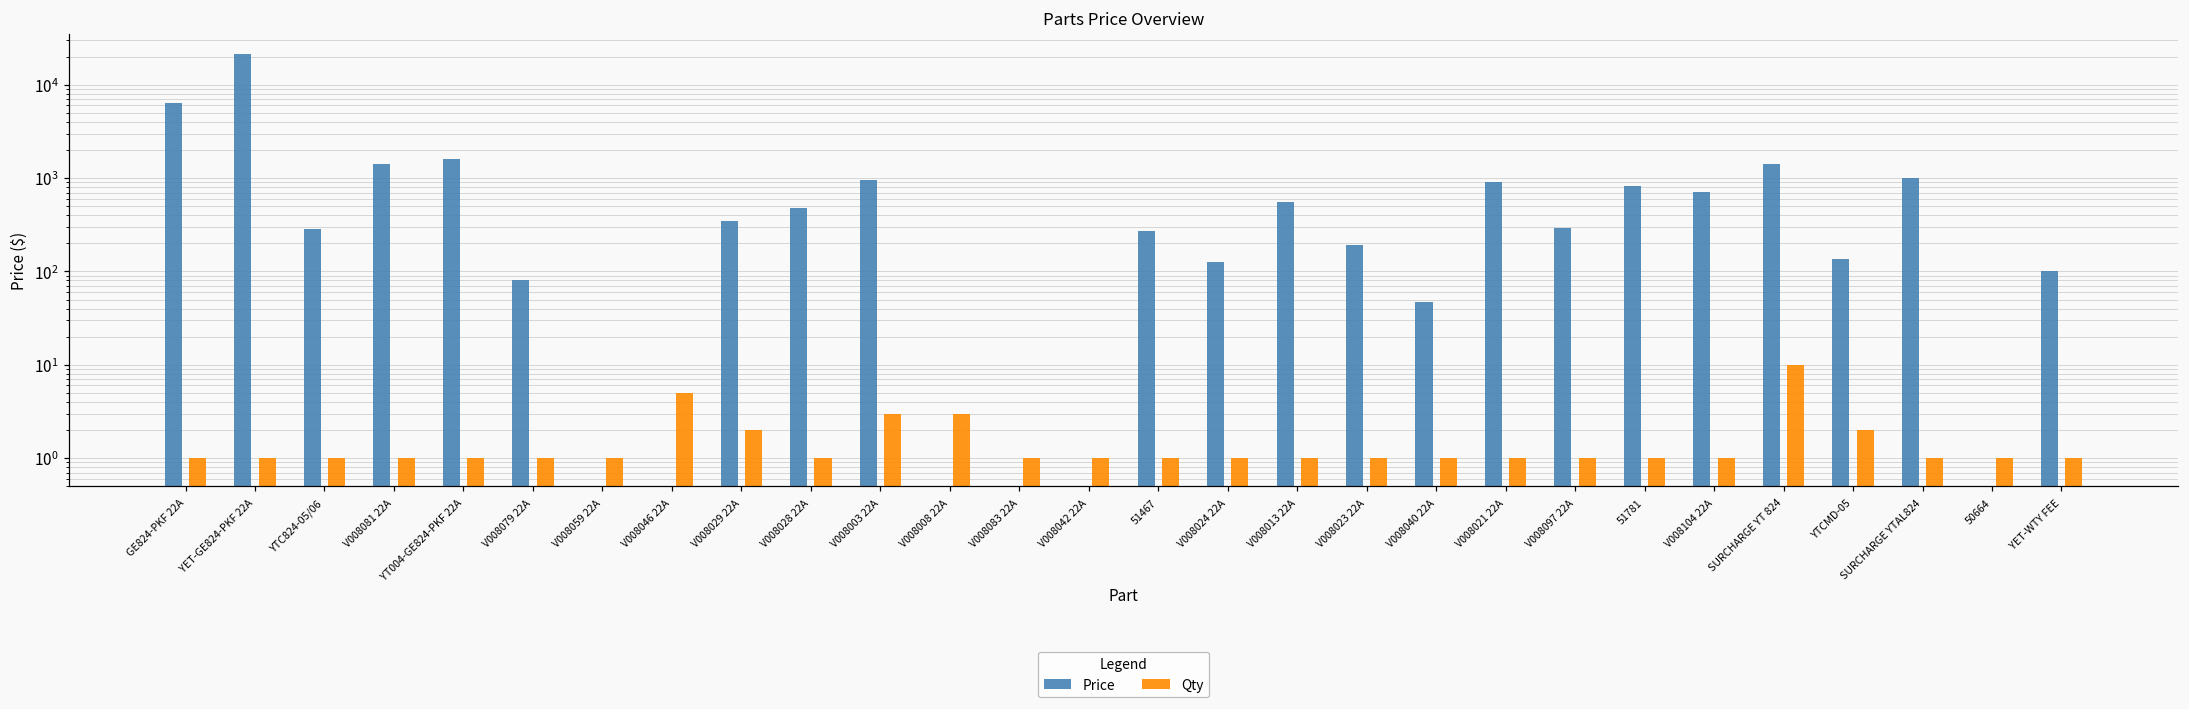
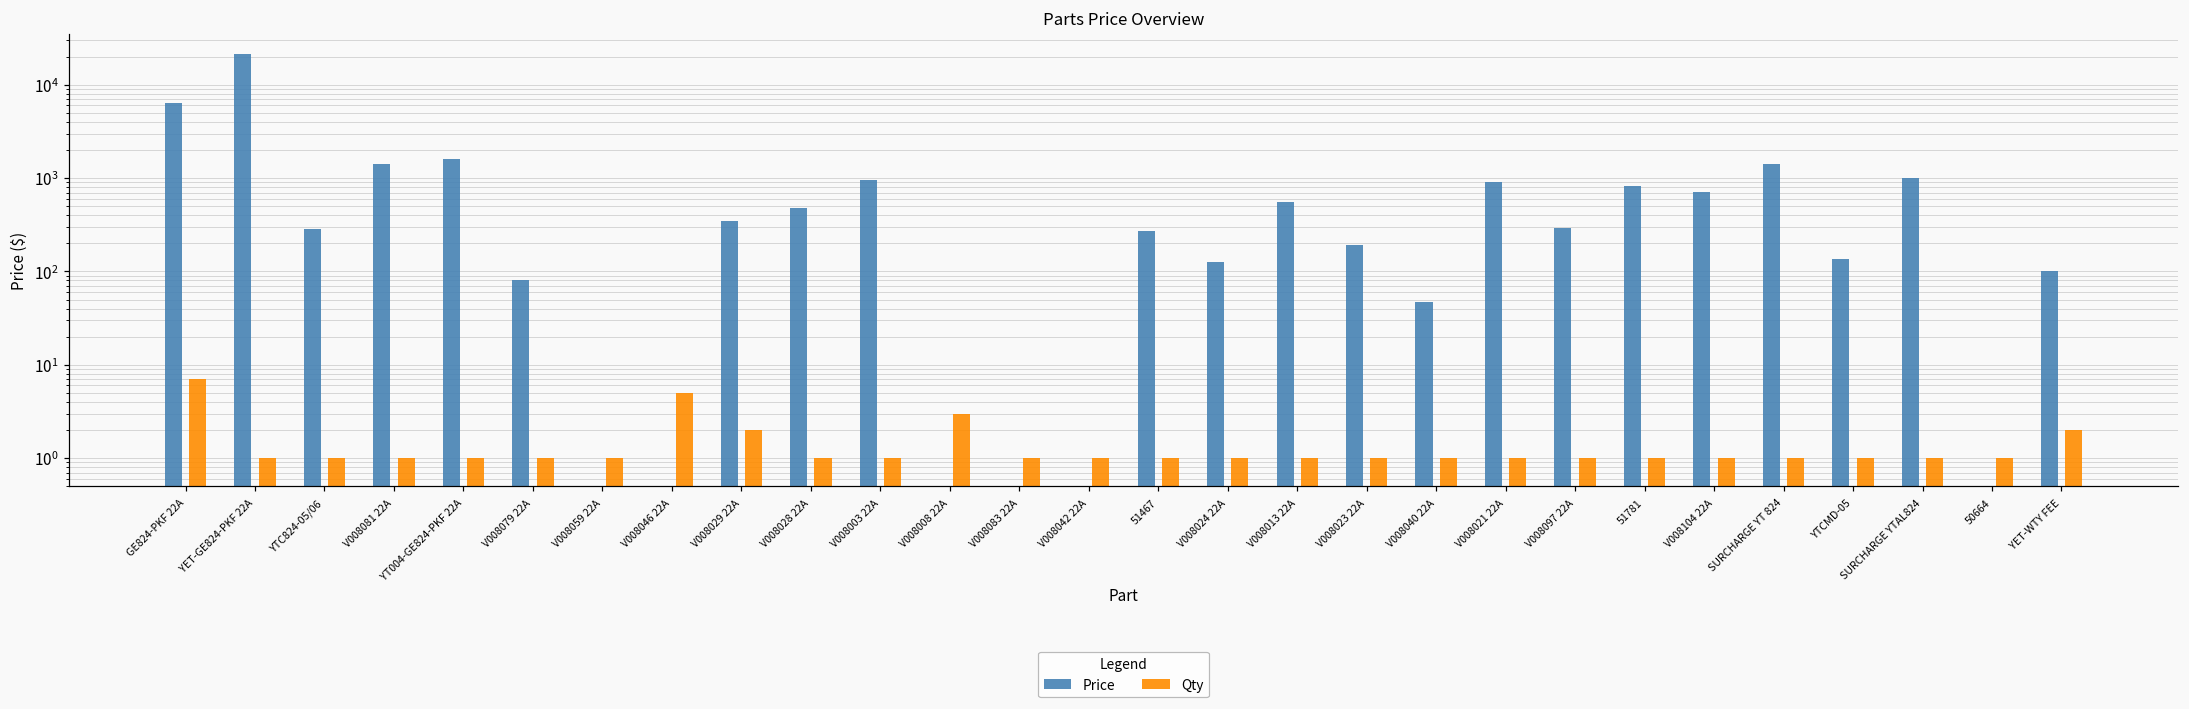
  {
    "Price": {
      "GE824-PKF 22A": 6000,
      "YET-GE824-PKF 22A": 21000,
      "YTC824-05/06": 280,
      "V008081 22A": 1400,
      "YT004-GE824-PKF 22A": 1600,
      "V008079 22A": 80,
      "V008029 22A": 350,
      "V008028 22A": 500,
      "V008003 22A": 900,
      "51467": 270,
      "V008024 22A": 130,
      "V008013 22A": 600,
      "V008023 22A": 190,
      "V008040 22A": 50,
      "V008021 22A": 900,
      "V008097 22A": 290,
      "51781": 800,
      "V008104 22A": 700,
      "SURCHARGE YT 824": 1400,
      "YTCMD-05": 130,
      "SURCHARGE YTAL824": 1000,
      "YET-WTY FEE": 100
    },
    "Qty": {
-     "GE824-PKF 22A": 1,
+     "GE824-PKF 22A": 7,
      "YET-GE824-PKF 22A": 1,
      "YTC824-05/06": 1,
      "V008081 22A": 1,
      "YT004-GE824-PKF 22A": 1,
      "V008079 22A": 1,
      "V008059 22A": 1,
      "V008046 22A": 5,
      "V008029 22A": 2,
      "V008028 22A": 1,
-     "V008003 22A": 3,
+     "V008003 22A": 1,
      "V008008 22A": 3,
      "V008083 22A": 1,
      "V008042 22A": 1,
      "51467": 1,
      "V008024 22A": 1,
      "V008013 22A": 1,
      "V008023 22A": 1,
      "V008040 22A": 1,
      "V008021 22A": 1,
      "V008097 22A": 1,
      "51781": 1,
      "V008104 22A": 1,
-     "SURCHARGE YT 824": 10,
-     "YTCMD-05": 2,
+     "SURCHARGE YT 824": 1,
+     "YTCMD-05": 1,
      "SURCHARGE YTAL824": 1,
      "50664": 1,
-     "YET-WTY FEE": 1
+     "YET-WTY FEE": 2
    }
  }
